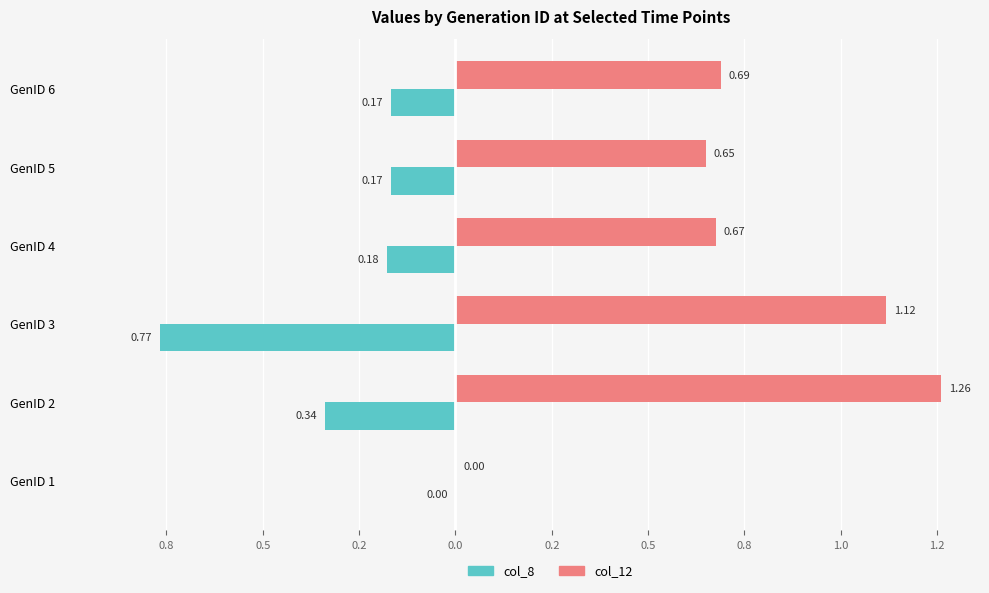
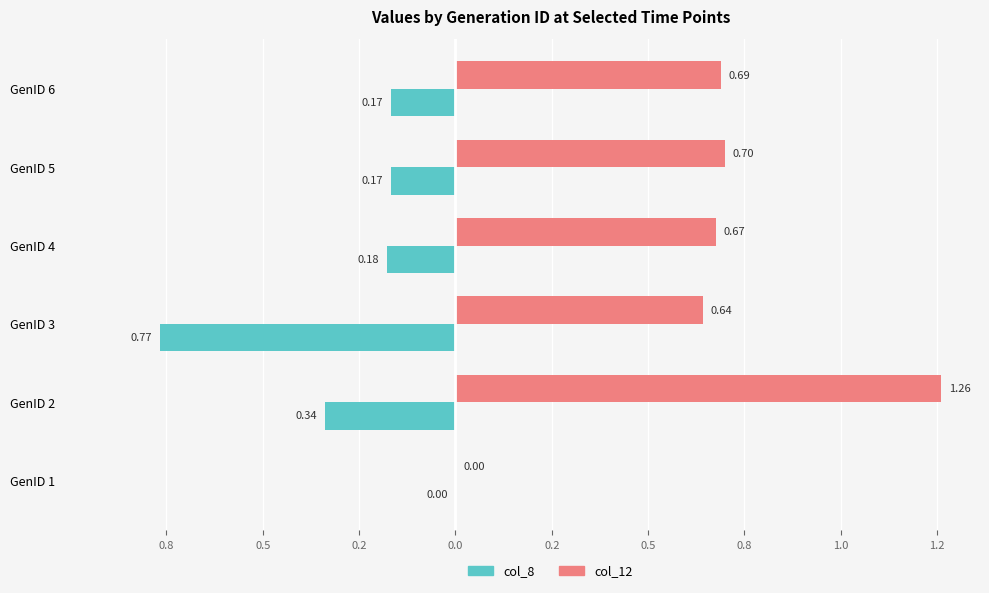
  {
    "col_8": {
      "GenID 1": 0.00
    },
    "col_12": {
      "GenID 6": 0.69,
-     "GenID 5": 0.65,
+     "GenID 5": 0.70,
      "GenID 4": 0.67,
-     "GenID 3": 1.12,
+     "GenID 3": 0.64,
      "GenID 2": 1.26,
      "GenID 1": 0.00
    }
  }
